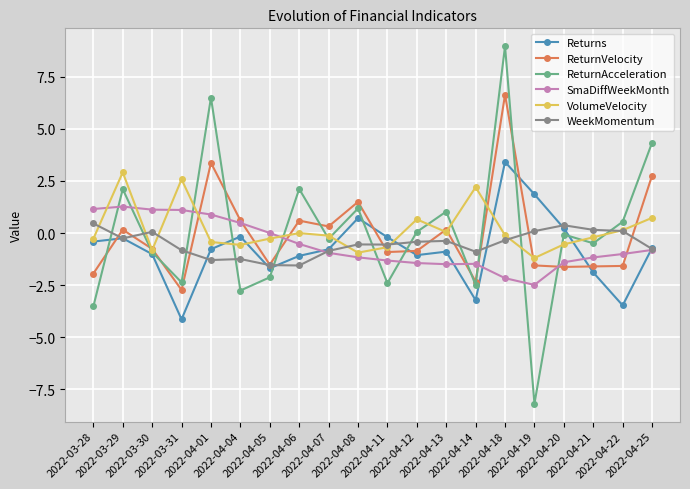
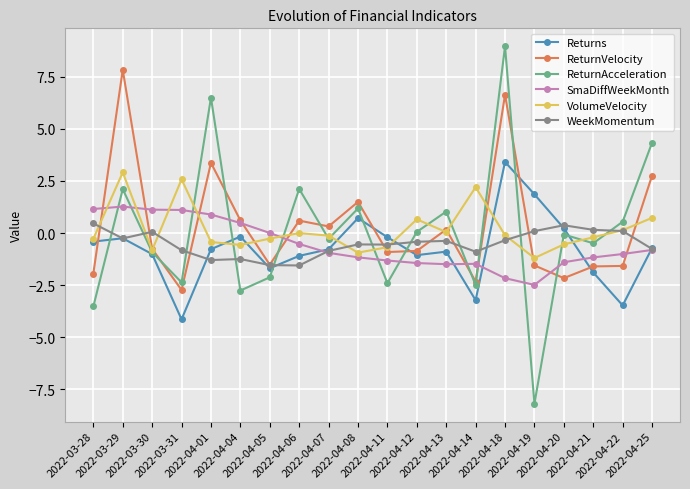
  {
    "Returns": {
      "2022-03-28": -0.4,
      "2022-03-31": -4.1,
      "2022-04-01": -0.8,
      "2022-04-04": -0.2,
      "2022-04-05": -1.7,
      "2022-04-06": -1.1,
      "2022-04-08": 0.7,
      "2022-04-11": -0.2,
      "2022-04-12": -1.1,
      "2022-04-13": -0.9,
      "2022-04-14": -3.2,
      "2022-04-18": 3.4,
      "2022-04-19": 1.9,
      "2022-04-20": 0.2,
      "2022-04-21": -1.9,
      "2022-04-22": -3.5
    },
    "ReturnVelocity": {
      "2022-03-28": -1.9,
-     "2022-03-29": 0.2,
+     "2022-03-29": 7.8,
      "2022-03-31": -2.7,
      "2022-04-01": 3.4,
      "2022-04-04": 0.6,
      "2022-04-06": 0.6,
      "2022-04-07": 0.3,
      "2022-04-08": 1.5,
      "2022-04-11": -0.9,
      "2022-04-12": -0.9,
      "2022-04-13": 0.2,
      "2022-04-14": -2.3,
      "2022-04-18": 6.6,
      "2022-04-19": -1.6,
-     "2022-04-20": -1.6,
+     "2022-04-20": -2.2,
      "2022-04-21": -1.6,
      "2022-04-22": -1.6,
      "2022-04-25": 2.8
    },
    "SmaDiffWeekMonth": {
      "2022-03-28": 1.1,
      "2022-03-29": 1.3,
      "2022-03-30": 1.1,
      "2022-03-31": 1.1,
      "2022-04-01": 0.9,
      "2022-04-04": 0.5,
      "2022-04-05": 0.0,
      "2022-04-06": -0.5,
      "2022-04-08": -1.2,
      "2022-04-11": -1.3,
      "2022-04-12": -1.4,
      "2022-04-13": -1.5,
      "2022-04-14": -1.5,
      "2022-04-18": -2.2,
      "2022-04-19": -2.5,
      "2022-04-20": -1.4,
      "2022-04-21": -1.2,
      "2022-04-22": -1.0
    },
    "VolumeVelocity": {
      "2022-03-28": -0.3,
      "2022-03-29": 2.9,
      "2022-03-31": 2.6,
      "2022-04-01": -0.4,
      "2022-04-04": -0.6,
      "2022-04-05": -0.3,
      "2022-04-06": 0.0,
      "2022-04-07": -0.1,
      "2022-04-08": -0.9,
      "2022-04-11": -0.7,
      "2022-04-12": 0.7,
      "2022-04-13": 0.0,
      "2022-04-14": 2.2,
      "2022-04-18": -0.1,
      "2022-04-19": -1.2,
      "2022-04-20": -0.5,
      "2022-04-21": -0.2,
      "2022-04-25": 0.7
    }
  }
